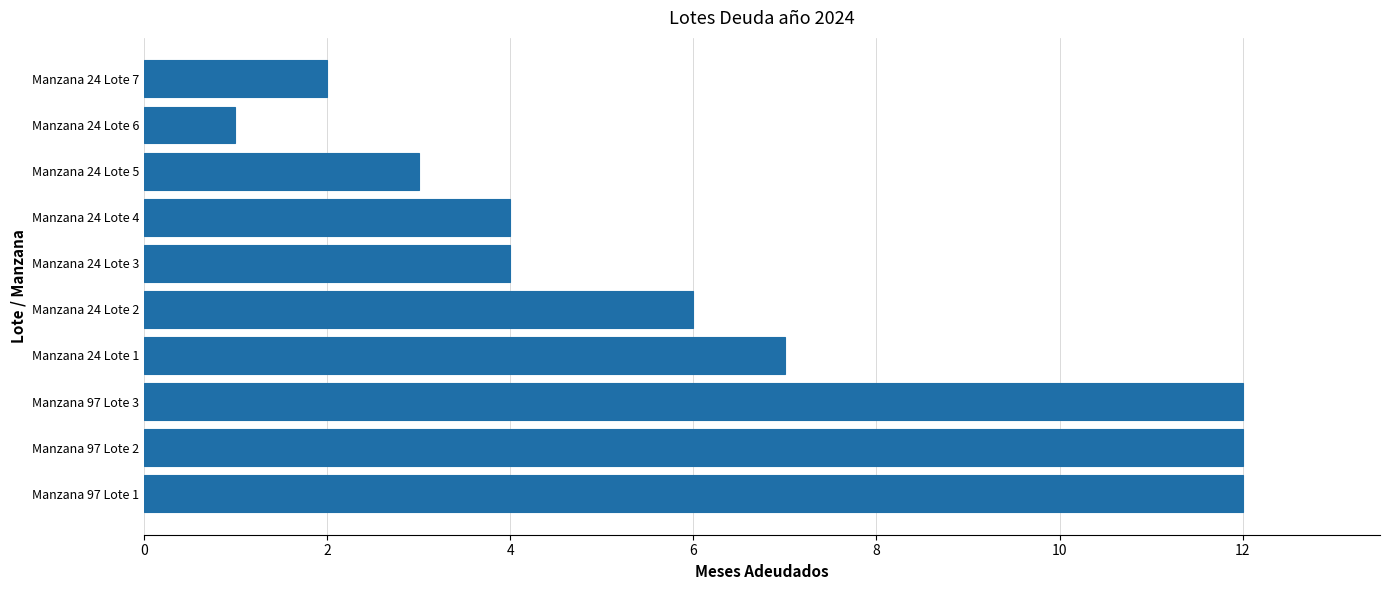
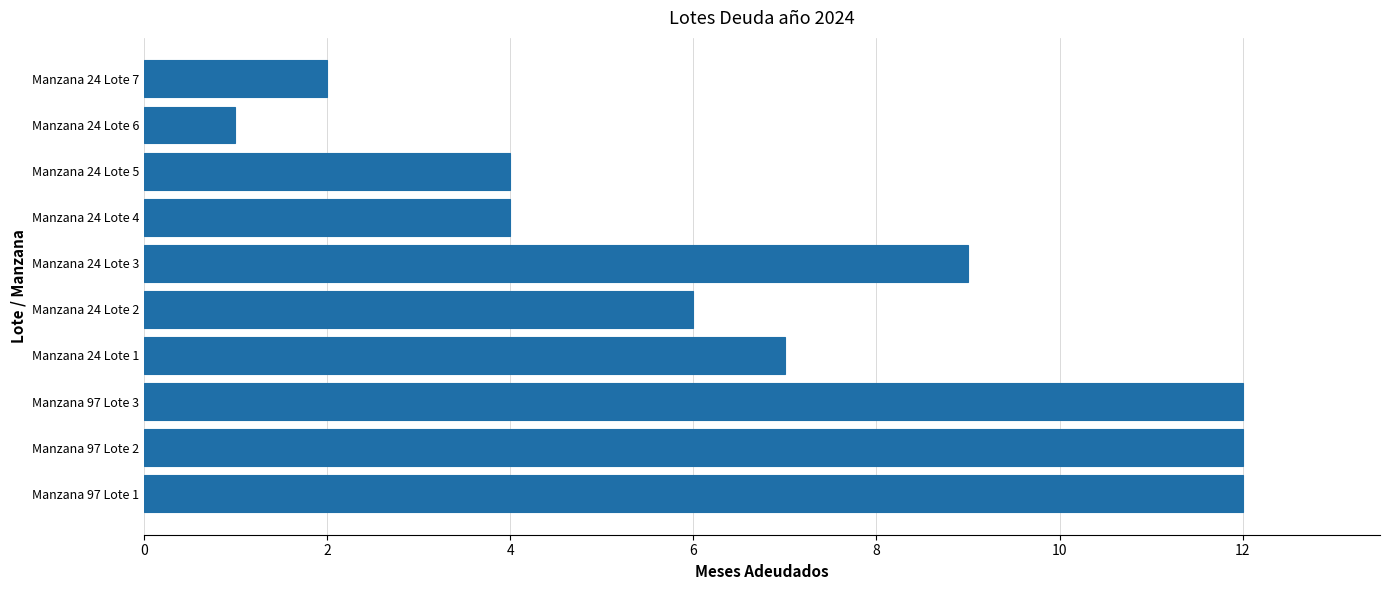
  {
    "Manzana 24 Lote 7": 2,
    "Manzana 24 Lote 6": 1,
-   "Manzana 24 Lote 5": 3,
+   "Manzana 24 Lote 5": 4,
    "Manzana 24 Lote 4": 4,
-   "Manzana 24 Lote 3": 4,
+   "Manzana 24 Lote 3": 9,
    "Manzana 24 Lote 2": 6,
    "Manzana 24 Lote 1": 7,
    "Manzana 97 Lote 3": 12,
    "Manzana 97 Lote 2": 12,
    "Manzana 97 Lote 1": 12
  }
